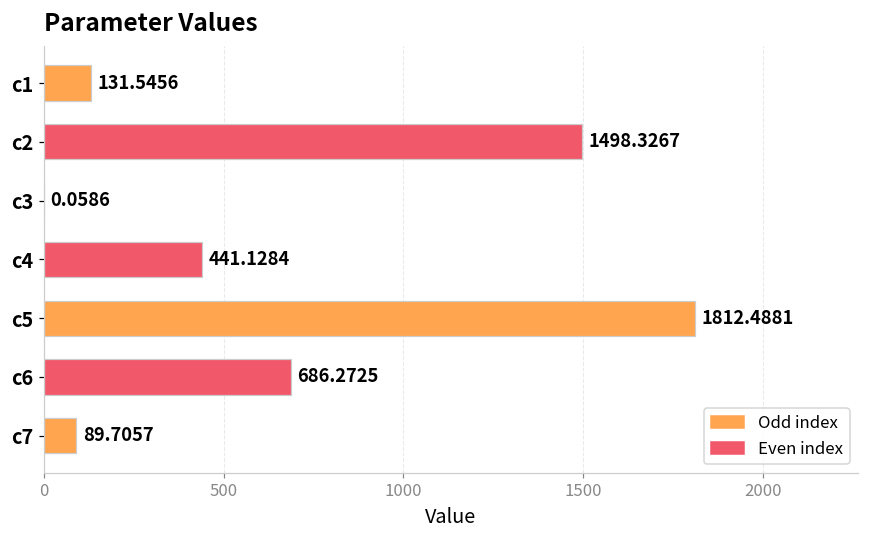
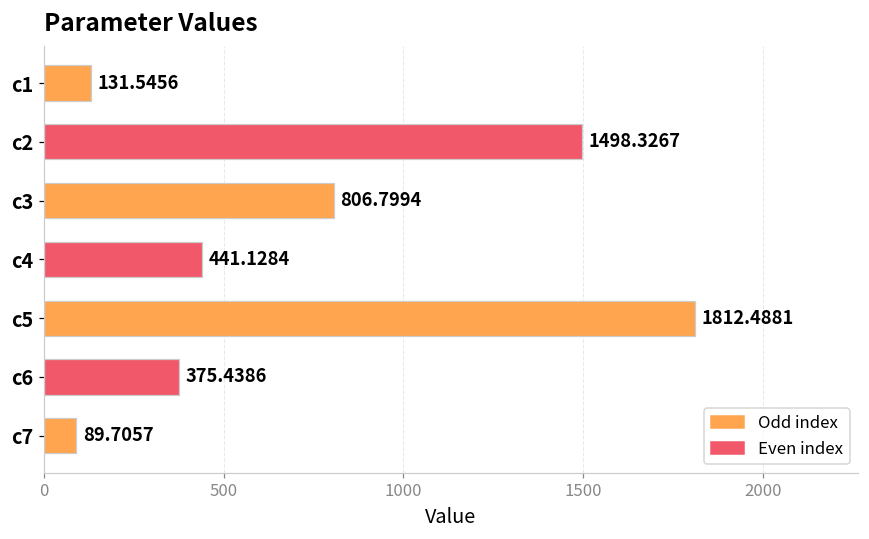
  {
    "c1": 131.5456,
    "c2": 1498.3267,
-   "c3": 0.0586,
+   "c3": 806.7994,
    "c4": 441.1284,
    "c5": 1812.4881,
-   "c6": 686.2725,
+   "c6": 375.4386,
    "c7": 89.7057
  }
